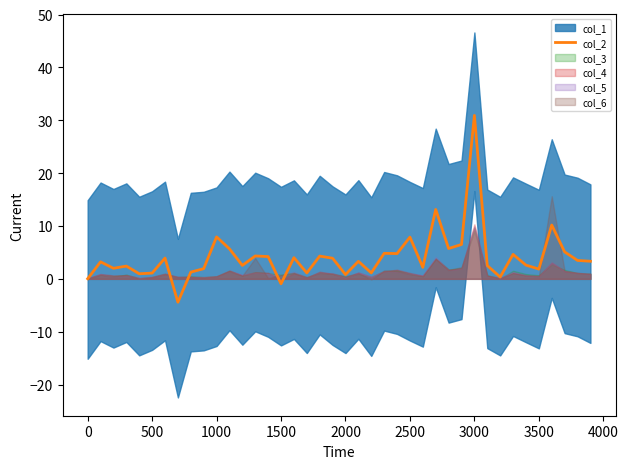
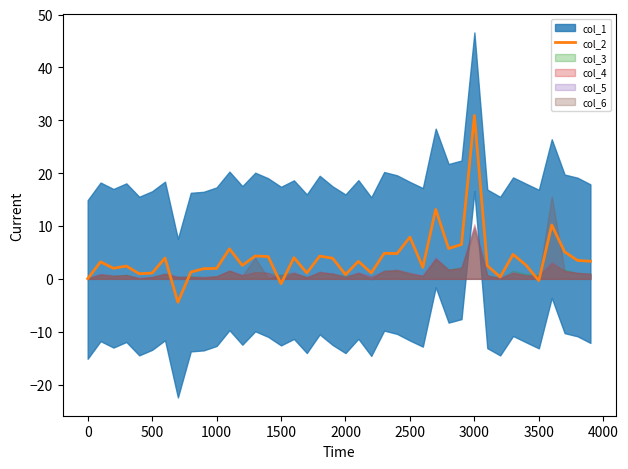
  {
    "col_2": {
      "500": 1,
-     "1000": 8,
+     "1000": 2,
      "1500": -1,
      "2500": 8,
      "3000": 31,
-     "3500": 2
+     "3500": 0
    }
  }
